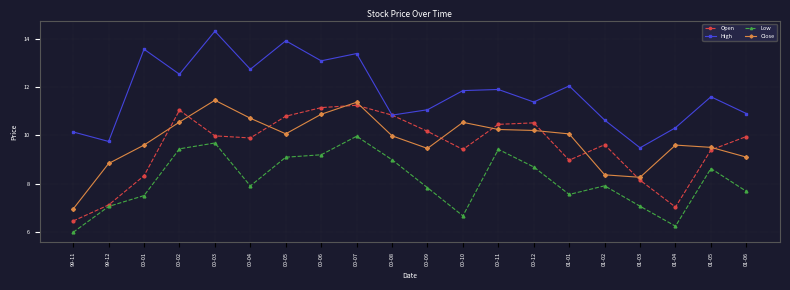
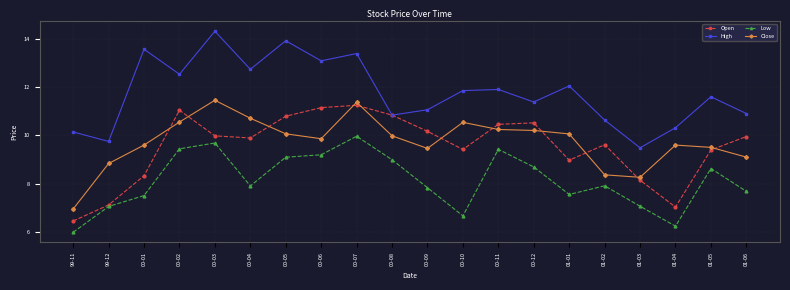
  {
    "Open": {
      "99-11": 6.5,
      "00-01": 8.3,
      "00-02": 11.0,
      "00-03": 10.0,
      "00-04": 9.9,
      "00-05": 10.8,
      "00-06": 11.2,
      "00-07": 11.3,
      "00-09": 10.2,
      "00-10": 9.4,
      "00-11": 10.5,
      "00-12": 10.5,
      "01-01": 9.0,
      "01-02": 9.6,
      "01-03": 8.1,
      "01-04": 7.0,
      "01-05": 9.4,
      "01-06": 10.0
    },
    "High": {
      "99-11": 10.1,
      "99-12": 9.8,
      "00-01": 13.6,
      "00-02": 12.5,
      "00-03": 14.3,
      "00-04": 12.7,
      "00-05": 13.9,
      "00-06": 13.1,
      "00-07": 13.4,
      "00-09": 11.1,
      "00-10": 11.9,
      "00-11": 11.9,
      "00-12": 11.4,
      "01-01": 12.1,
      "01-02": 10.6,
      "01-03": 9.5,
      "01-04": 10.3,
      "01-05": 11.6,
      "01-06": 10.9
    },
    "Low": {
      "99-11": 6.0,
      "00-01": 7.5,
      "00-02": 9.4,
      "00-03": 9.7,
      "00-04": 7.9,
      "00-05": 9.1,
      "00-06": 9.2,
      "00-07": 10.0,
      "00-08": 9.0,
      "00-09": 7.8,
      "00-10": 6.7,
      "00-11": 9.4,
      "00-12": 8.7,
      "01-01": 7.6,
      "01-02": 7.9,
      "01-03": 7.1,
      "01-04": 6.2,
      "01-05": 8.6,
      "01-06": 7.7
    },
    "Close": {
      "99-11": 7.0,
      "99-12": 8.8,
      "00-01": 9.6,
      "00-02": 10.6,
      "00-03": 11.5,
      "00-04": 10.7,
      "00-05": 10.1,
-     "00-06": 10.9,
+     "00-06": 9.9,
      "00-07": 11.4,
      "00-08": 10.0,
      "00-09": 9.5,
      "00-10": 10.5,
      "00-11": 10.2,
      "00-12": 10.2,
      "01-01": 10.1,
      "01-02": 8.4,
      "01-03": 8.3,
      "01-04": 9.6,
      "01-05": 9.5,
      "01-06": 9.1
    }
  }
